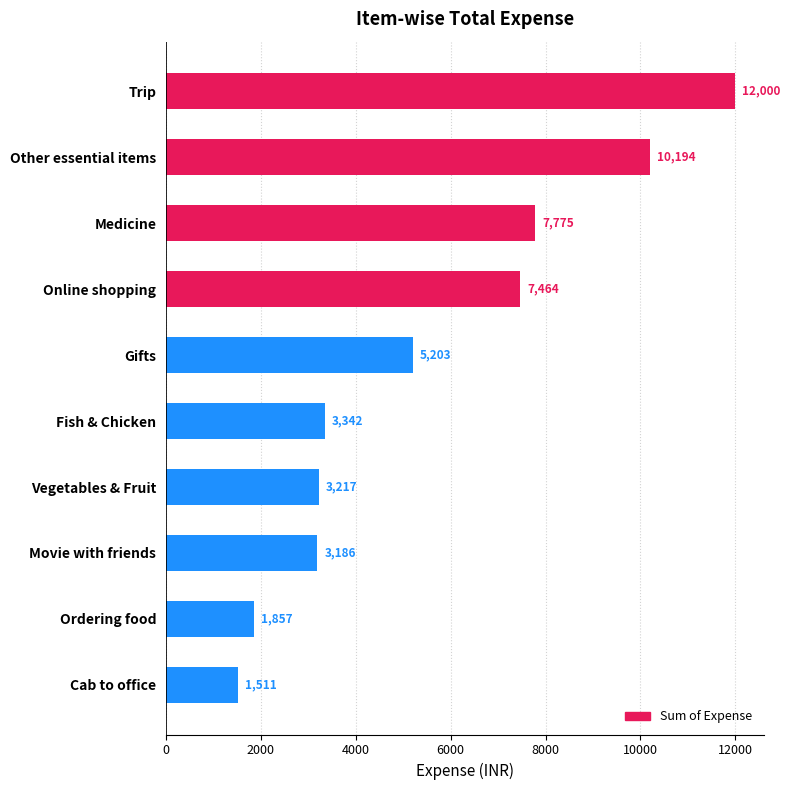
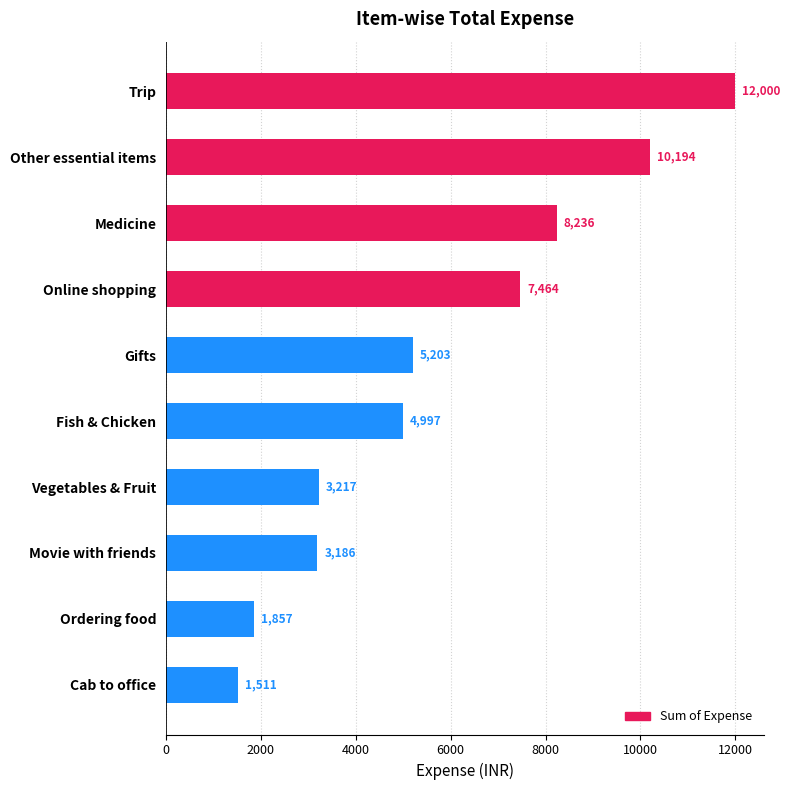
  {
    "Trip": "12,000",
    "Other essential items": "10,194",
-   "Medicine": "7,775",
+   "Medicine": "8,236",
    "Online shopping": "7,464",
    "Gifts": "5,203",
-   "Fish & Chicken": "3,342",
+   "Fish & Chicken": "4,997",
    "Vegetables & Fruit": "3,217",
    "Movie with friends": "3,186",
    "Ordering food": "1,857",
    "Cab to office": "1,511"
  }
